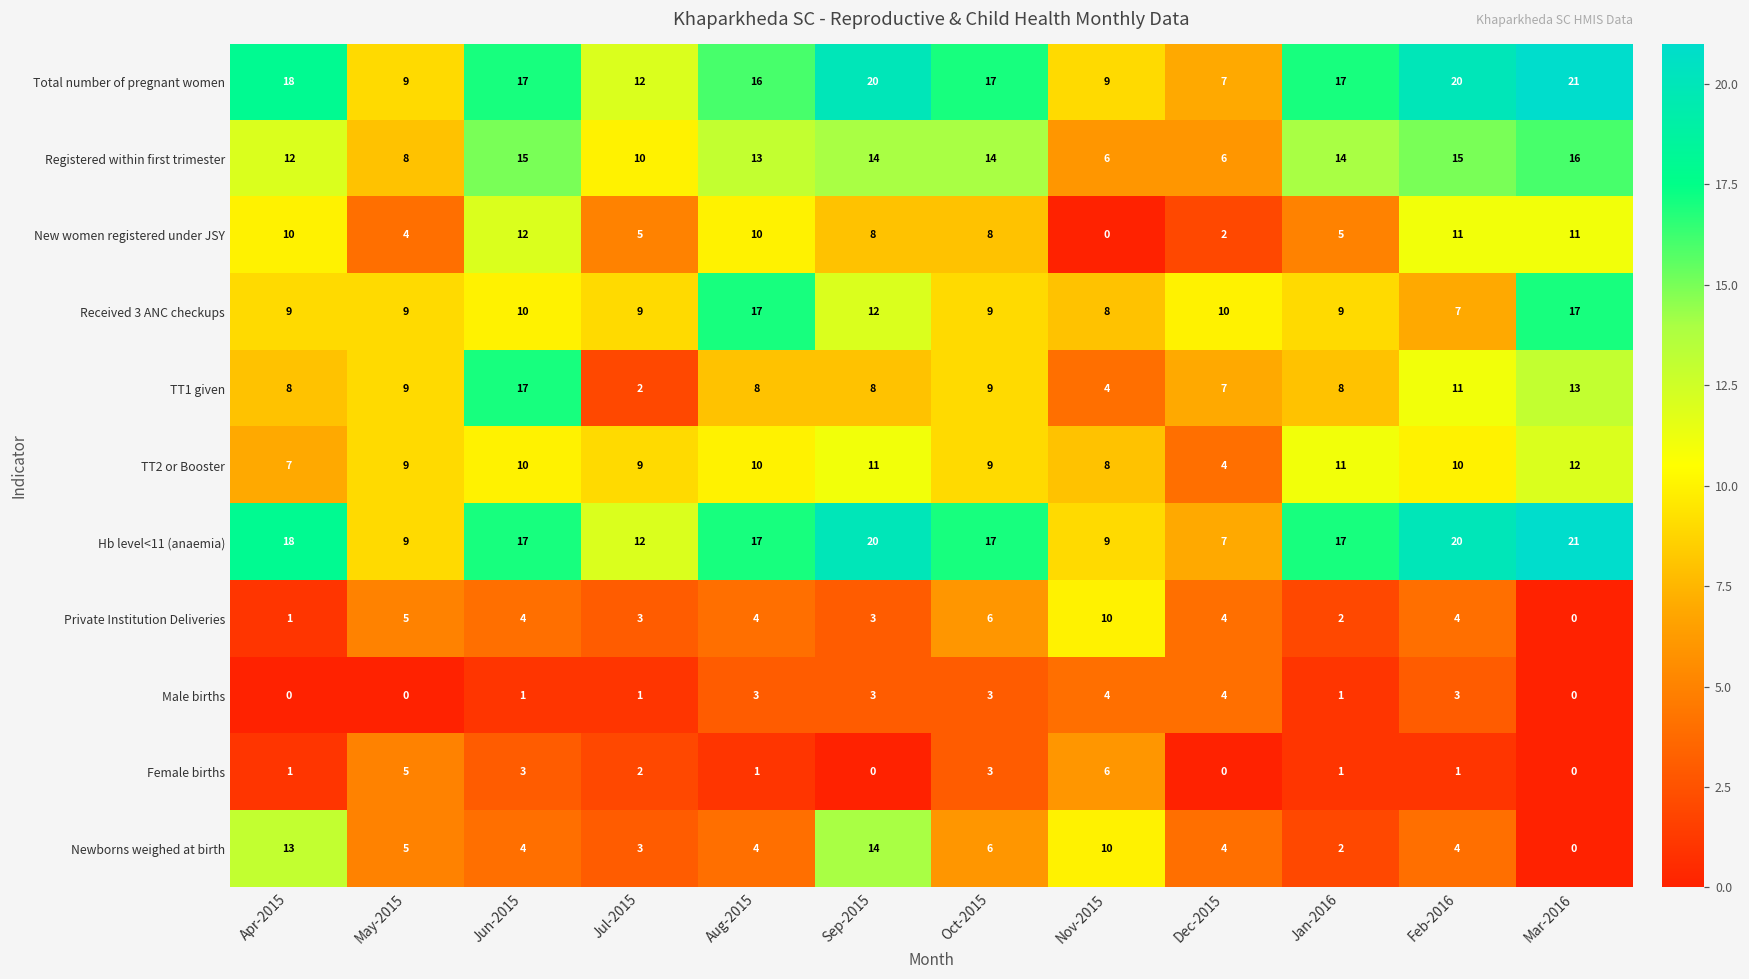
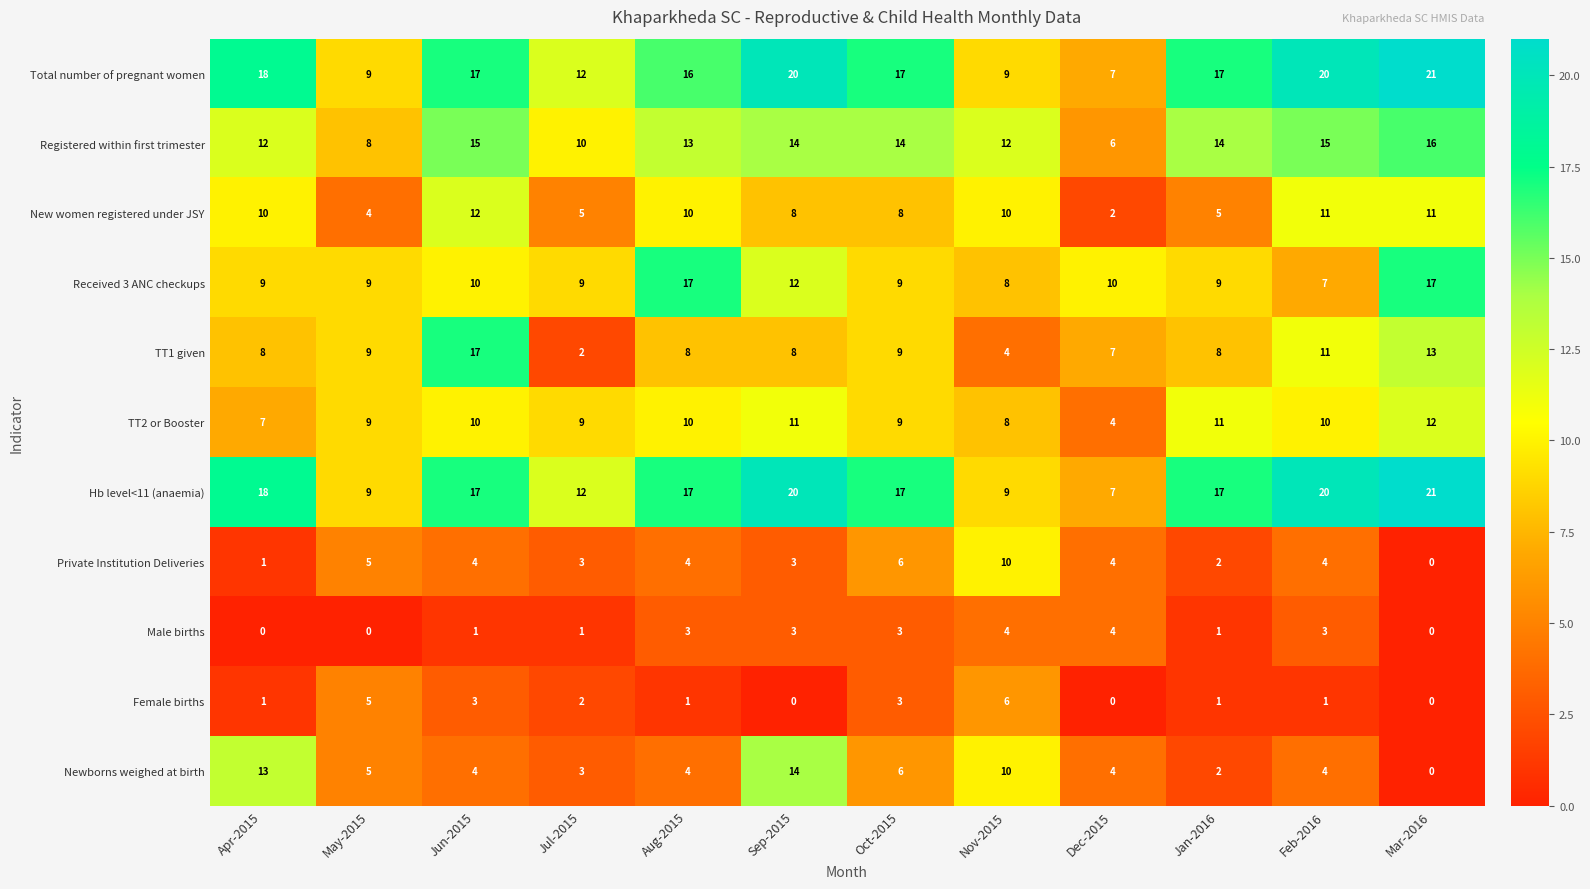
  {
    "Total number of pregnant women": {
      "Apr-2015": 18,
      "May-2015": 9,
      "Jun-2015": 17,
      "Jul-2015": 12,
      "Aug-2015": 16,
      "Sep-2015": 20,
      "Oct-2015": 17,
      "Nov-2015": 9,
      "Dec-2015": 7,
      "Jan-2016": 17,
      "Feb-2016": 20,
      "Mar-2016": 21
    },
    "Registered within first trimester": {
      "Apr-2015": 12,
      "May-2015": 8,
      "Jun-2015": 15,
      "Jul-2015": 10,
      "Aug-2015": 13,
      "Sep-2015": 14,
      "Oct-2015": 14,
-     "Nov-2015": 6,
+     "Nov-2015": 12,
      "Dec-2015": 6,
      "Jan-2016": 14,
      "Feb-2016": 15,
      "Mar-2016": 16
    },
    "New women registered under JSY": {
      "Apr-2015": 10,
      "May-2015": 4,
      "Jun-2015": 12,
      "Jul-2015": 5,
      "Aug-2015": 10,
      "Sep-2015": 8,
      "Oct-2015": 8,
-     "Nov-2015": 0,
+     "Nov-2015": 10,
      "Dec-2015": 2,
      "Jan-2016": 5,
      "Feb-2016": 11,
      "Mar-2016": 11
    },
    "Received 3 ANC checkups": {
      "Apr-2015": 9,
      "May-2015": 9,
      "Jun-2015": 10,
      "Jul-2015": 9,
      "Aug-2015": 17,
      "Sep-2015": 12,
      "Oct-2015": 9,
      "Nov-2015": 8,
      "Dec-2015": 10,
      "Jan-2016": 9,
      "Feb-2016": 7,
      "Mar-2016": 17
    },
    "TT1 given": {
      "Apr-2015": 8,
      "May-2015": 9,
      "Jun-2015": 17,
      "Jul-2015": 2,
      "Aug-2015": 8,
      "Sep-2015": 8,
      "Oct-2015": 9,
      "Nov-2015": 4,
      "Dec-2015": 7,
      "Jan-2016": 8,
      "Feb-2016": 11,
      "Mar-2016": 13
    },
    "TT2 or Booster": {
      "Apr-2015": 7,
      "May-2015": 9,
      "Jun-2015": 10,
      "Jul-2015": 9,
      "Aug-2015": 10,
      "Sep-2015": 11,
      "Oct-2015": 9,
      "Nov-2015": 8,
      "Dec-2015": 4,
      "Jan-2016": 11,
      "Feb-2016": 10,
      "Mar-2016": 12
    },
    "Hb level<11 (anaemia)": {
      "Apr-2015": 18,
      "May-2015": 9,
      "Jun-2015": 17,
      "Jul-2015": 12,
      "Aug-2015": 17,
      "Sep-2015": 20,
      "Oct-2015": 17,
      "Nov-2015": 9,
      "Dec-2015": 7,
      "Jan-2016": 17,
      "Feb-2016": 20,
      "Mar-2016": 21
    },
    "Private Institution Deliveries": {
      "Apr-2015": 1,
      "May-2015": 5,
      "Jun-2015": 4,
      "Jul-2015": 3,
      "Aug-2015": 4,
      "Sep-2015": 3,
      "Oct-2015": 6,
      "Nov-2015": 10,
      "Dec-2015": 4,
      "Jan-2016": 2,
      "Feb-2016": 4,
      "Mar-2016": 0
    },
    "Male births": {
      "Apr-2015": 0,
      "May-2015": 0,
      "Jun-2015": 1,
      "Jul-2015": 1,
      "Aug-2015": 3,
      "Sep-2015": 3,
      "Oct-2015": 3,
      "Nov-2015": 4,
      "Dec-2015": 4,
      "Jan-2016": 1,
      "Feb-2016": 3,
      "Mar-2016": 0
    },
    "Female births": {
      "Apr-2015": 1,
      "May-2015": 5,
      "Jun-2015": 3,
      "Jul-2015": 2,
      "Aug-2015": 1,
      "Sep-2015": 0,
      "Oct-2015": 3,
      "Nov-2015": 6,
      "Dec-2015": 0,
      "Jan-2016": 1,
      "Feb-2016": 1,
      "Mar-2016": 0
    },
    "Newborns weighed at birth": {
      "Apr-2015": 13,
      "May-2015": 5,
      "Jun-2015": 4,
      "Jul-2015": 3,
      "Aug-2015": 4,
      "Sep-2015": 14,
      "Oct-2015": 6,
      "Nov-2015": 10,
      "Dec-2015": 4,
      "Jan-2016": 2,
      "Feb-2016": 4,
      "Mar-2016": 0
    }
  }
